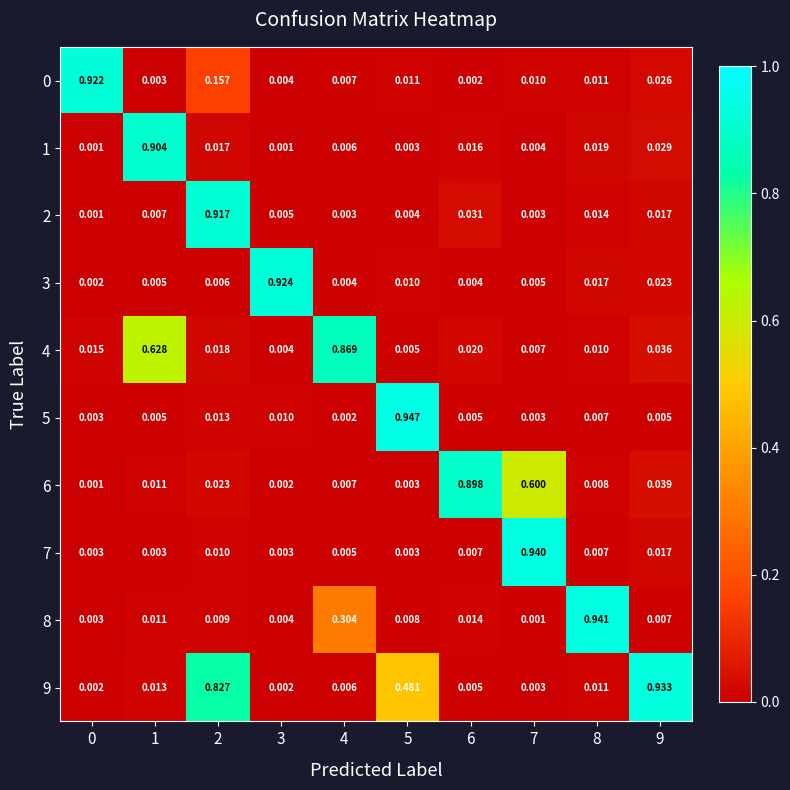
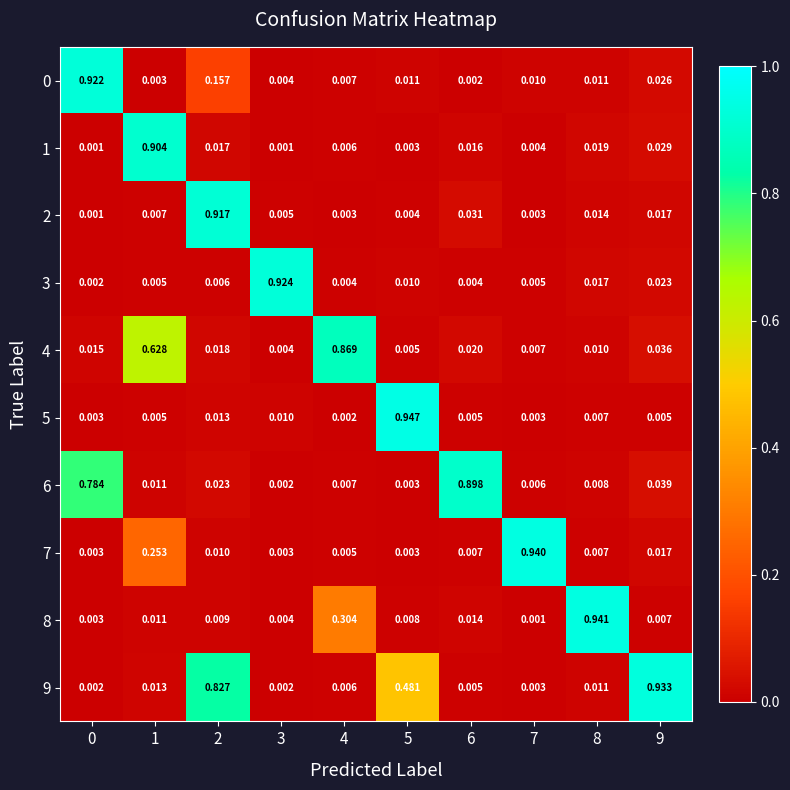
  {
    "0": {
      "0": 0.922,
      "1": 0.003,
      "2": 0.157,
      "3": 0.004,
      "4": 0.007,
      "5": 0.011,
      "6": 0.002,
      "7": 0.010,
      "8": 0.011,
      "9": 0.026
    },
    "1": {
      "0": 0.001,
      "1": 0.904,
      "2": 0.017,
      "3": 0.001,
      "4": 0.006,
      "5": 0.003,
      "6": 0.016,
      "7": 0.004,
      "8": 0.019,
      "9": 0.029
    },
    "2": {
      "0": 0.001,
      "1": 0.007,
      "2": 0.917,
      "3": 0.005,
      "4": 0.003,
      "5": 0.004,
      "6": 0.031,
      "7": 0.003,
      "8": 0.014,
      "9": 0.017
    },
    "3": {
      "0": 0.002,
      "1": 0.005,
      "2": 0.006,
      "3": 0.924,
      "4": 0.004,
      "5": 0.010,
      "6": 0.004,
      "7": 0.005,
      "8": 0.017,
      "9": 0.023
    },
    "4": {
      "0": 0.015,
      "1": 0.628,
      "2": 0.018,
      "3": 0.004,
      "4": 0.869,
      "5": 0.005,
      "6": 0.020,
      "7": 0.007,
      "8": 0.010,
      "9": 0.036
    },
    "5": {
      "0": 0.003,
      "1": 0.005,
      "2": 0.013,
      "3": 0.010,
      "4": 0.002,
      "5": 0.947,
      "6": 0.005,
      "7": 0.003,
      "8": 0.007,
      "9": 0.005
    },
    "6": {
-     "0": 0.001,
+     "0": 0.784,
      "1": 0.011,
      "2": 0.023,
      "3": 0.002,
      "4": 0.007,
      "5": 0.003,
      "6": 0.898,
-     "7": 0.600,
+     "7": 0.006,
      "8": 0.008,
      "9": 0.039
    },
    "7": {
      "0": 0.003,
-     "1": 0.003,
+     "1": 0.253,
      "2": 0.010,
      "3": 0.003,
      "4": 0.005,
      "5": 0.003,
      "6": 0.007,
      "7": 0.940,
      "8": 0.007,
      "9": 0.017
    },
    "8": {
      "0": 0.003,
      "1": 0.011,
      "2": 0.009,
      "3": 0.004,
      "4": 0.304,
      "5": 0.008,
      "6": 0.014,
      "7": 0.001,
      "8": 0.941,
      "9": 0.007
    },
    "9": {
      "0": 0.002,
      "1": 0.013,
      "2": 0.827,
      "3": 0.002,
      "4": 0.006,
      "5": 0.481,
      "6": 0.005,
      "7": 0.003,
      "8": 0.011,
      "9": 0.933
    }
  }
